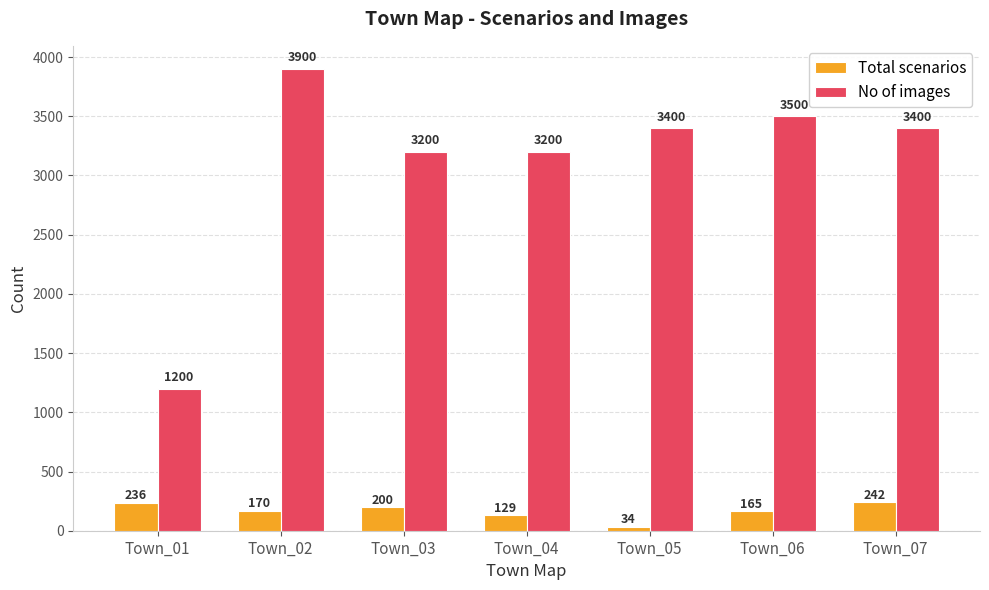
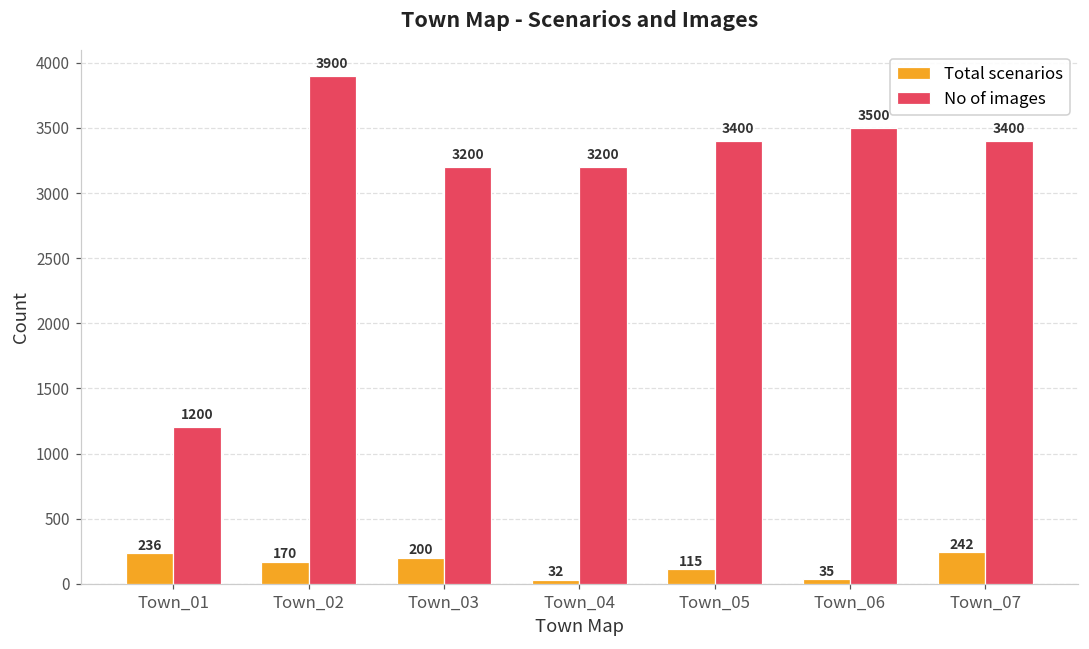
  {
    "Total scenarios": {
      "Town_01": 236,
      "Town_02": 170,
      "Town_03": 200,
-     "Town_04": 129,
-     "Town_05": 34,
-     "Town_06": 165,
+     "Town_04": 32,
+     "Town_05": 115,
+     "Town_06": 35,
      "Town_07": 242
    },
    "No of images": {
      "Town_01": 1200,
      "Town_02": 3900,
      "Town_03": 3200,
      "Town_04": 3200,
      "Town_05": 3400,
      "Town_06": 3500,
      "Town_07": 3400
    }
  }
